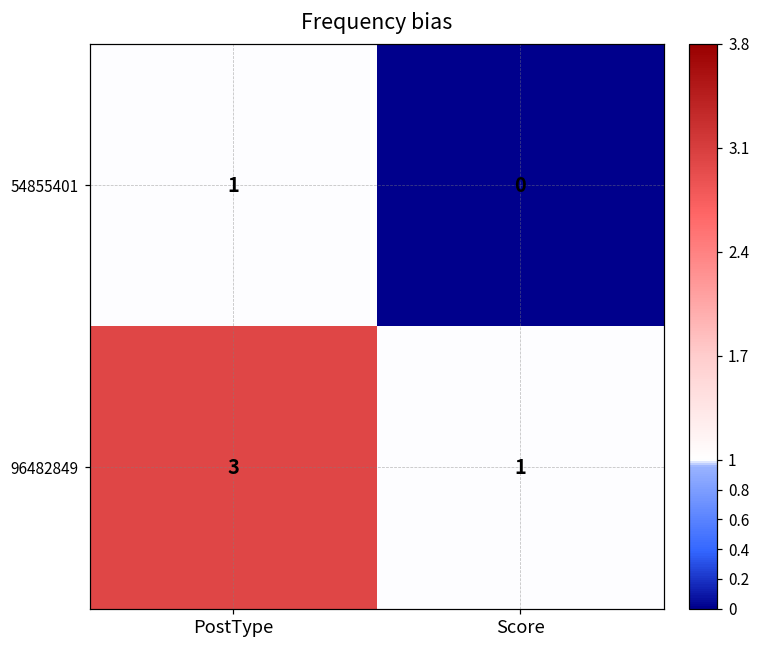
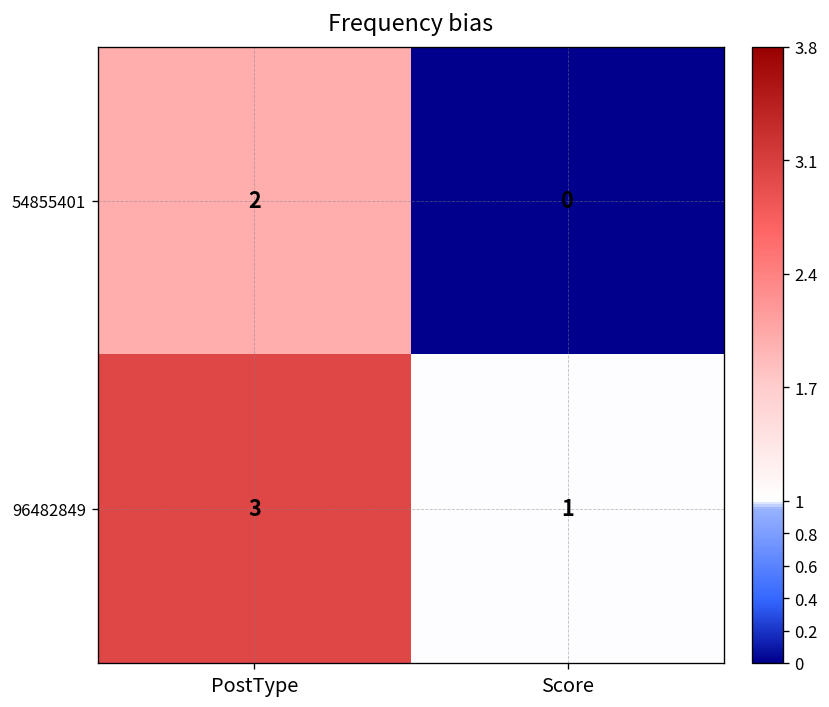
  {
    "54855401": {
-     "PostType": 1,
+     "PostType": 2,
      "Score": 0
    },
    "96482849": {
      "PostType": 3,
      "Score": 1
    }
  }
